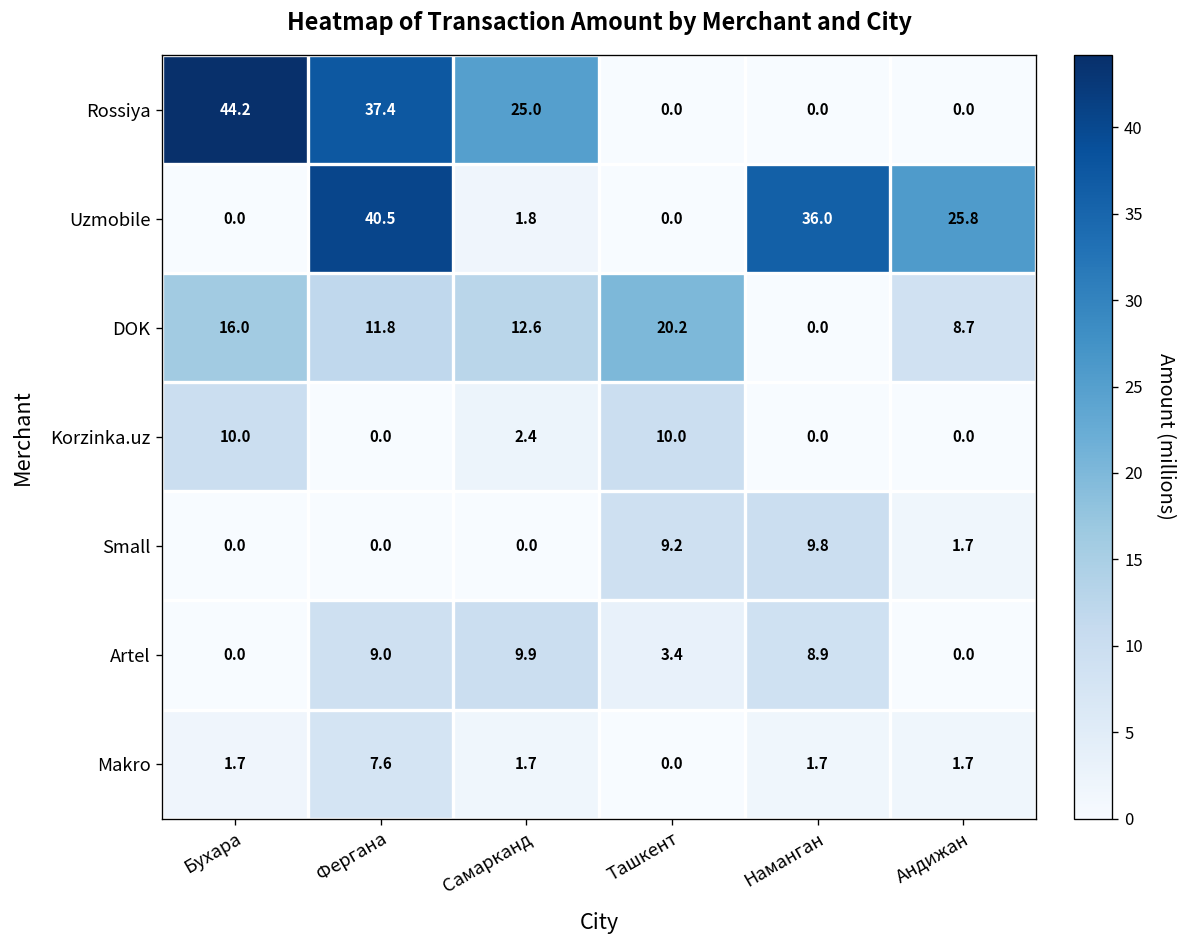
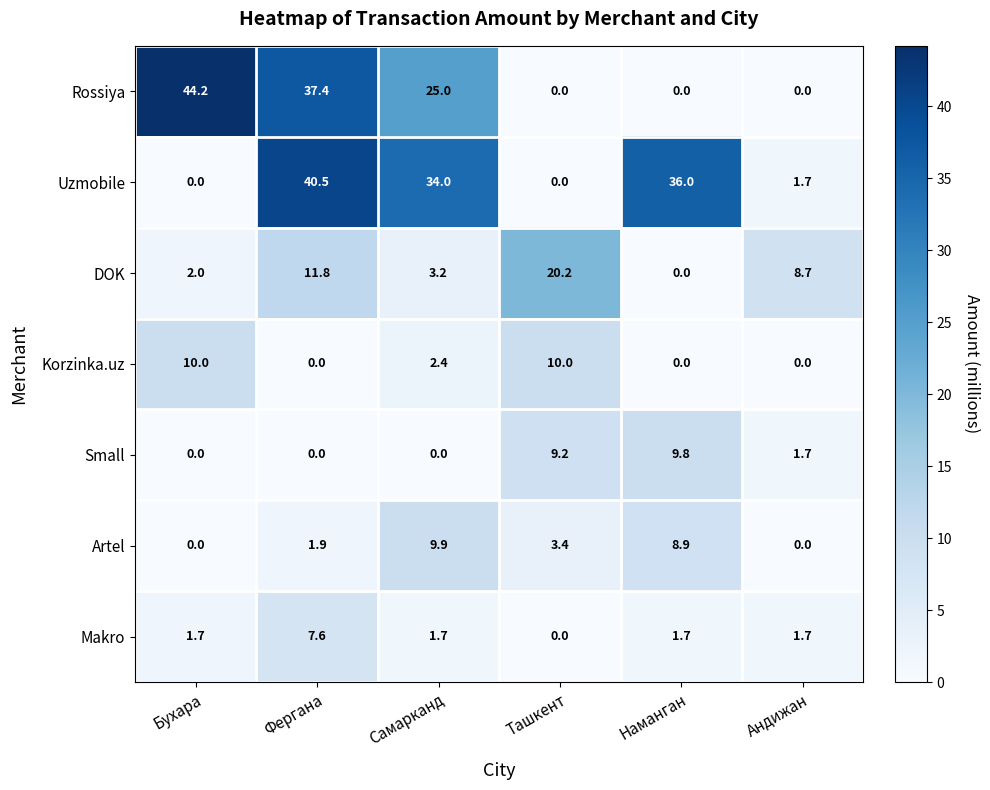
  {
    "Rossiya": {
      "Бухара": 44.2,
      "Фергана": 37.4,
      "Самарканд": 25.0,
      "Ташкент": 0.0,
      "Наманган": 0.0,
      "Андижан": 0.0
    },
    "Uzmobile": {
      "Бухара": 0.0,
      "Фергана": 40.5,
-     "Самарканд": 1.8,
+     "Самарканд": 34.0,
      "Ташкент": 0.0,
      "Наманган": 36.0,
-     "Андижан": 25.8
+     "Андижан": 1.7
    },
    "DOK": {
-     "Бухара": 16.0,
+     "Бухара": 2.0,
      "Фергана": 11.8,
-     "Самарканд": 12.6,
+     "Самарканд": 3.2,
      "Ташкент": 20.2,
      "Наманган": 0.0,
      "Андижан": 8.7
    },
    "Korzinka.uz": {
      "Бухара": 10.0,
      "Фергана": 0.0,
      "Самарканд": 2.4,
      "Ташкент": 10.0,
      "Наманган": 0.0,
      "Андижан": 0.0
    },
    "Small": {
      "Бухара": 0.0,
      "Фергана": 0.0,
      "Самарканд": 0.0,
      "Ташкент": 9.2,
      "Наманган": 9.8,
      "Андижан": 1.7
    },
    "Artel": {
      "Бухара": 0.0,
-     "Фергана": 9.0,
+     "Фергана": 1.9,
      "Самарканд": 9.9,
      "Ташкент": 3.4,
      "Наманган": 8.9,
      "Андижан": 0.0
    },
    "Makro": {
      "Бухара": 1.7,
      "Фергана": 7.6,
      "Самарканд": 1.7,
      "Ташкент": 0.0,
      "Наманган": 1.7,
      "Андижан": 1.7
    }
  }
